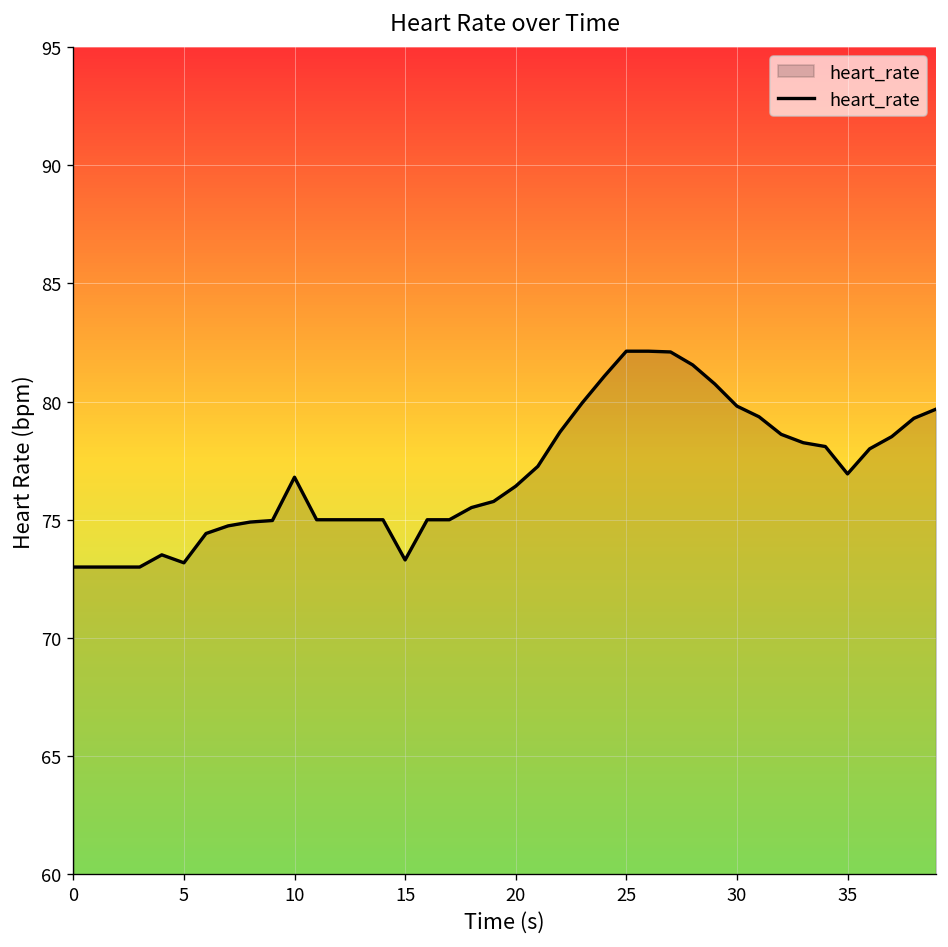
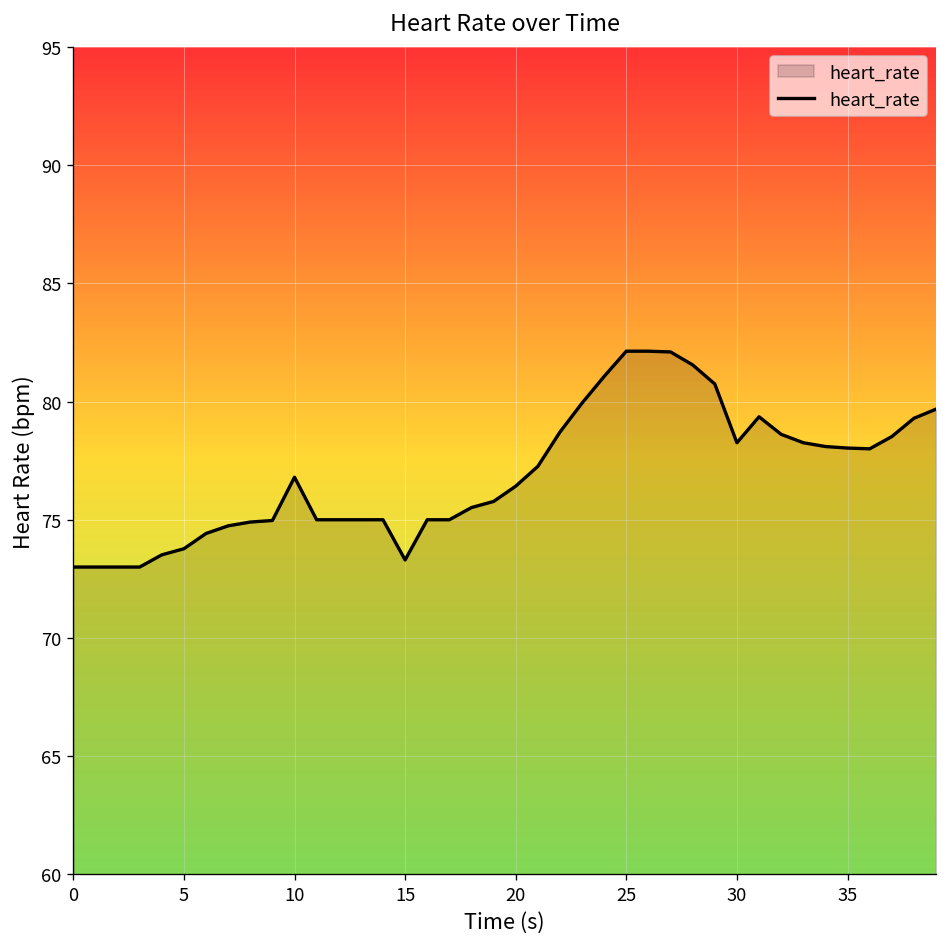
  {
    "0": 73.0,
-   "5": 73.2,
+   "5": 73.8,
    "10": 76.8,
    "15": 73.3,
    "20": 76.4,
    "25": 82.1,
-   "30": 79.8,
-   "35": 76.9
+   "30": 78.3,
+   "35": 78.0
  }
